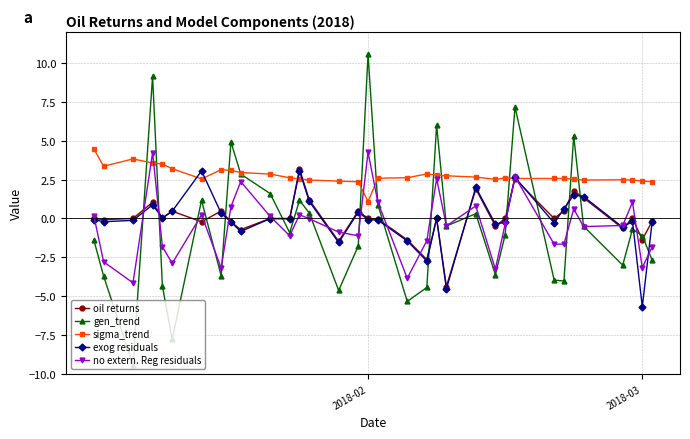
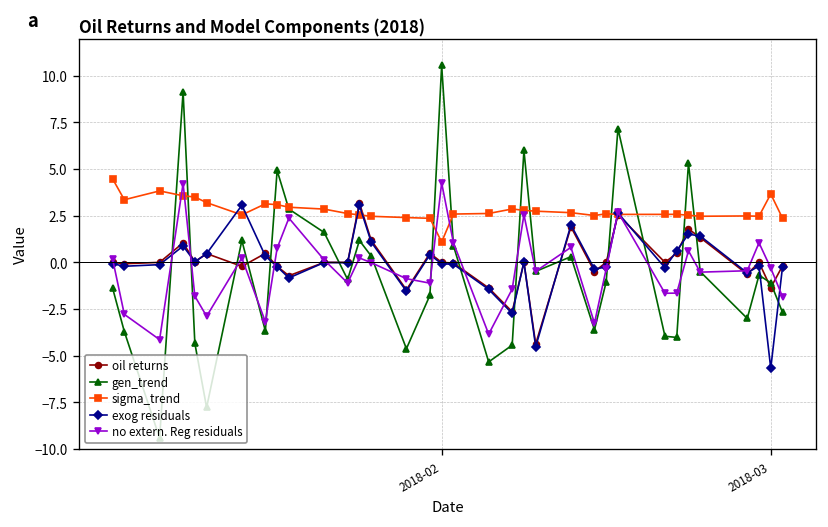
  {
    "oil returns": {
      "2018-03": -1.4
    },
    "gen_trend": {
      "2018-02": 10.6,
      "2018-03": -1.1
    },
    "sigma_trend": {
      "2018-02": 1.1,
-     "2018-03": 2.4
+     "2018-03": 3.7
    },
    "exog residuals": {
      "2018-03": -5.7
    },
    "no extern. Reg residuals": {
      "2018-02": 4.3,
-     "2018-03": -3.2
+     "2018-03": -0.3
    }
  }
